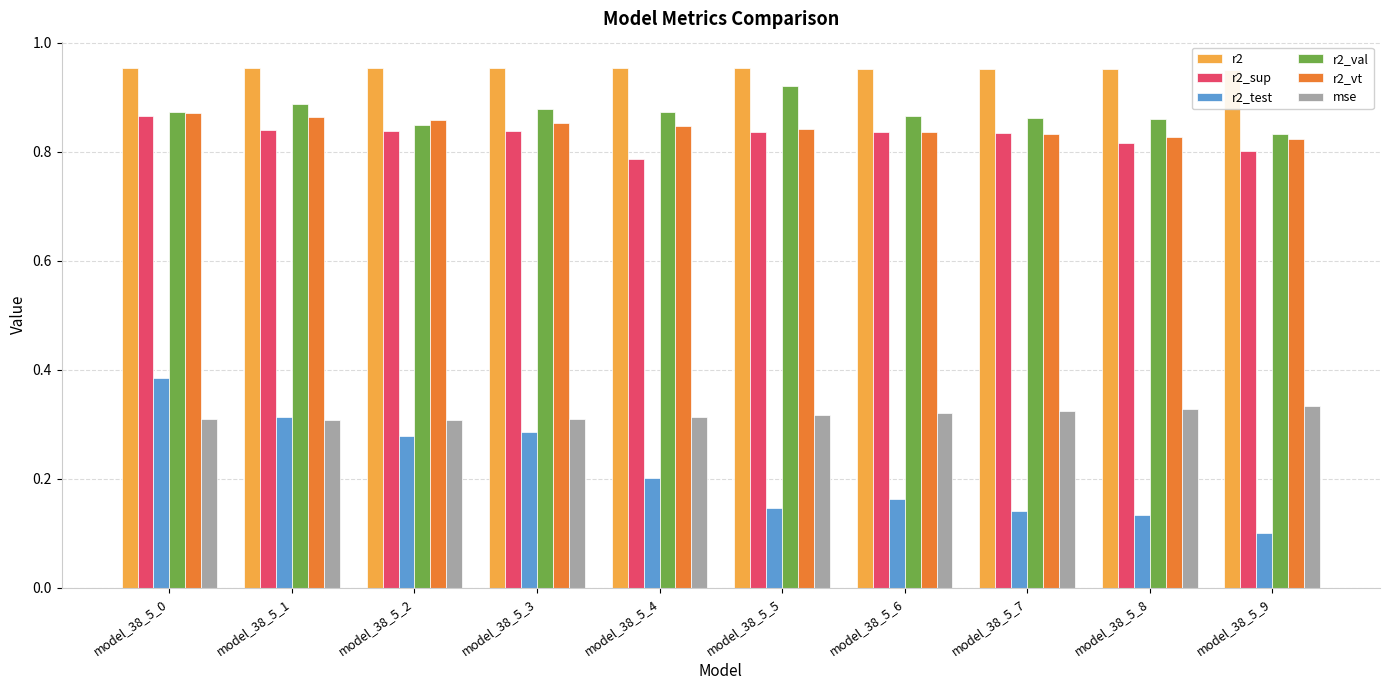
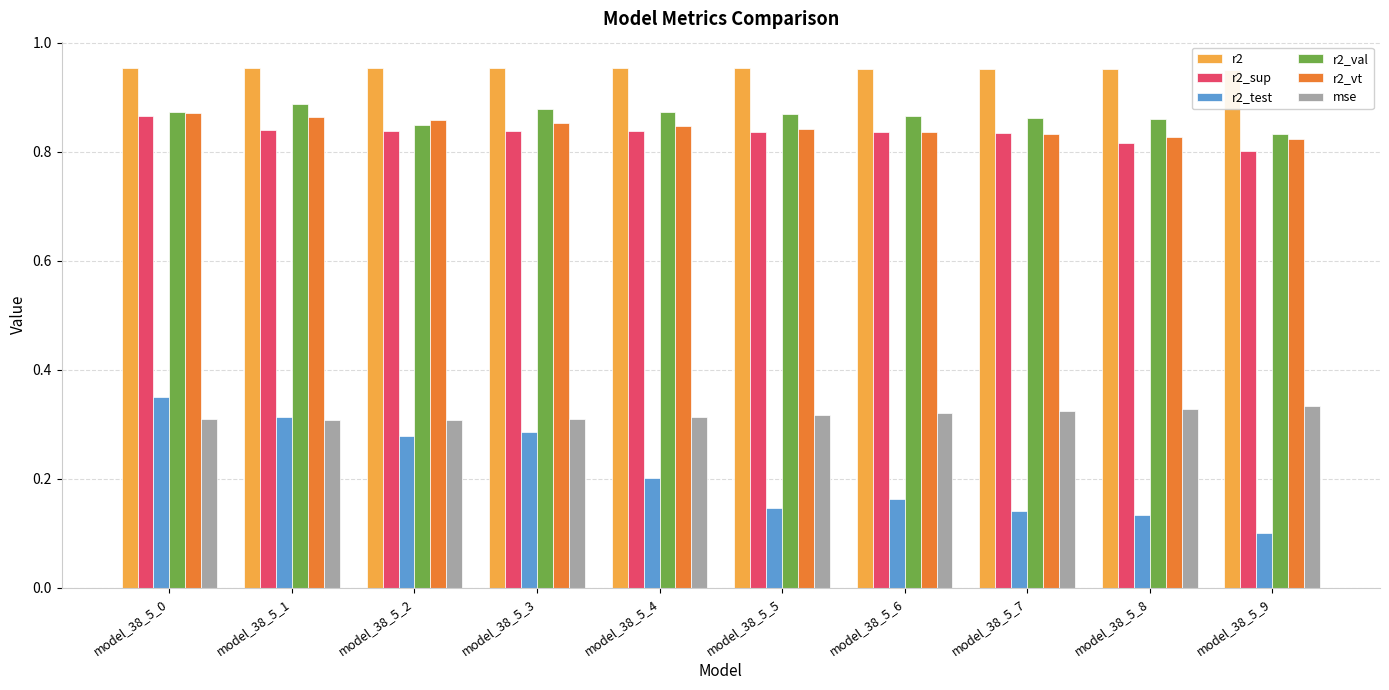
  {
    "r2_sup": {
      "model_38_5_0": 0.86,
      "model_38_5_1": 0.84,
      "model_38_5_2": 0.84,
      "model_38_5_3": 0.84,
-     "model_38_5_4": 0.79,
+     "model_38_5_4": 0.84,
      "model_38_5_5": 0.84,
      "model_38_5_6": 0.84,
      "model_38_5_7": 0.83,
      "model_38_5_8": 0.82,
      "model_38_5_9": 0.80
    },
    "r2_test": {
-     "model_38_5_0": 0.38,
+     "model_38_5_0": 0.35,
      "model_38_5_1": 0.31,
      "model_38_5_2": 0.28,
      "model_38_5_3": 0.28,
      "model_38_5_4": 0.20,
      "model_38_5_5": 0.15,
      "model_38_5_6": 0.16,
      "model_38_5_7": 0.14,
      "model_38_5_8": 0.13,
      "model_38_5_9": 0.10
    },
    "r2_val": {
      "model_38_5_0": 0.87,
      "model_38_5_1": 0.89,
      "model_38_5_2": 0.85,
      "model_38_5_3": 0.88,
      "model_38_5_4": 0.87,
-     "model_38_5_5": 0.92,
+     "model_38_5_5": 0.87,
      "model_38_5_6": 0.87,
      "model_38_5_7": 0.86,
      "model_38_5_8": 0.86,
      "model_38_5_9": 0.83
    },
    "mse": {
      "model_38_5_0": 0.31,
      "model_38_5_1": 0.31,
      "model_38_5_2": 0.31,
      "model_38_5_3": 0.31,
      "model_38_5_4": 0.31,
      "model_38_5_5": 0.32,
      "model_38_5_6": 0.32,
      "model_38_5_7": 0.32,
      "model_38_5_8": 0.33,
      "model_38_5_9": 0.33
    }
  }
